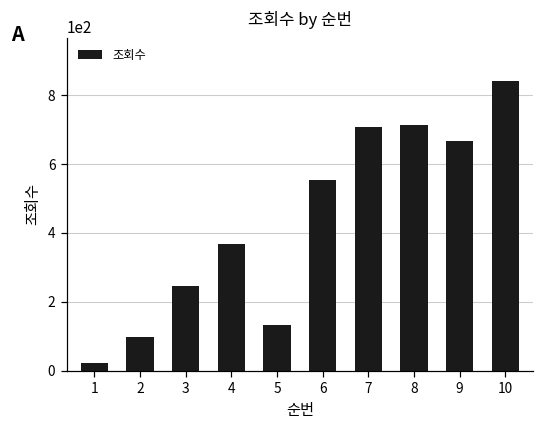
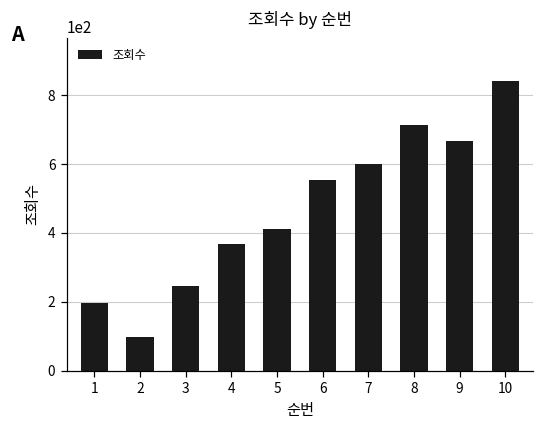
  {
-   "1": 20,
+   "1": 200,
    "2": 100,
    "3": 250,
    "4": 370,
-   "5": 130,
+   "5": 410,
    "6": 560,
-   "7": 710,
+   "7": 600,
    "8": 710,
    "9": 670,
    "10": 840
  }
